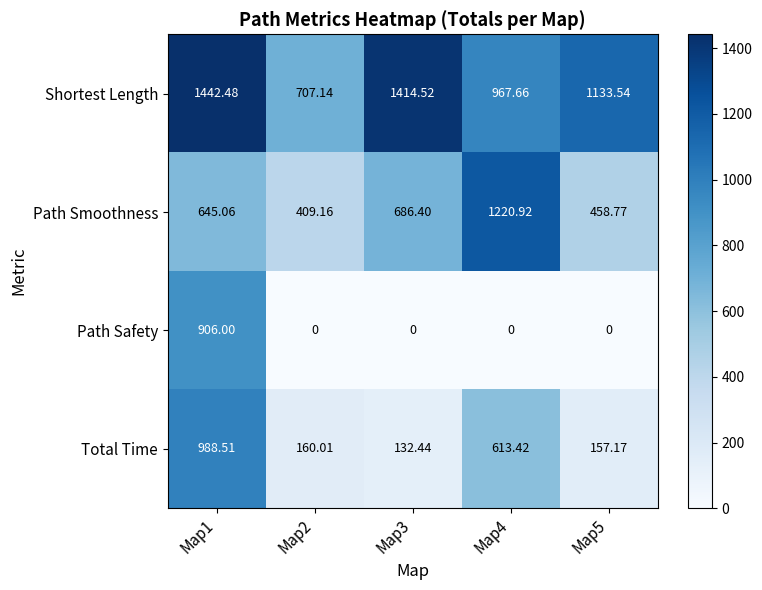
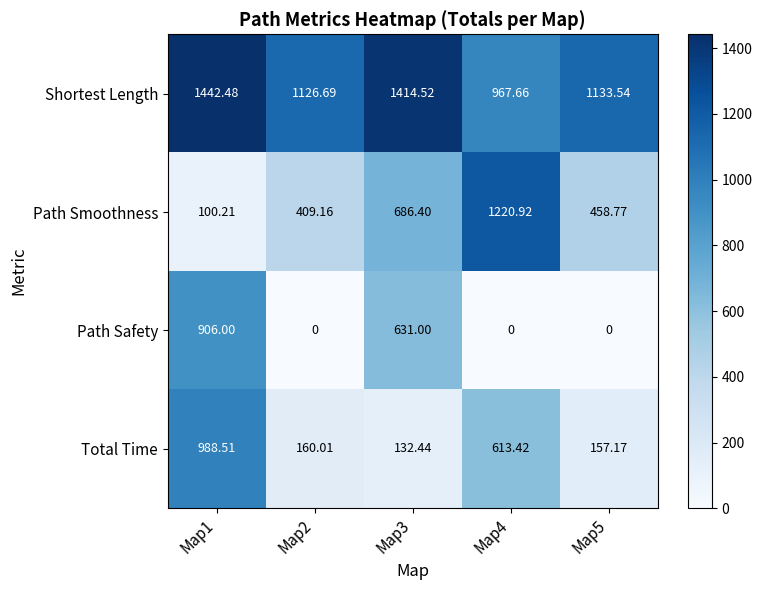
  {
    "Shortest Length": {
      "Map1": 1442.48,
-     "Map2": 707.14,
+     "Map2": 1126.69,
      "Map3": 1414.52,
      "Map4": 967.66,
      "Map5": 1133.54
    },
    "Path Smoothness": {
-     "Map1": 645.06,
+     "Map1": 100.21,
      "Map2": 409.16,
      "Map3": 686.40,
      "Map4": 1220.92,
      "Map5": 458.77
    },
    "Path Safety": {
      "Map1": 906.00,
      "Map2": 0,
-     "Map3": 0,
+     "Map3": 631.00,
      "Map4": 0,
      "Map5": 0
    },
    "Total Time": {
      "Map1": 988.51,
      "Map2": 160.01,
      "Map3": 132.44,
      "Map4": 613.42,
      "Map5": 157.17
    }
  }
